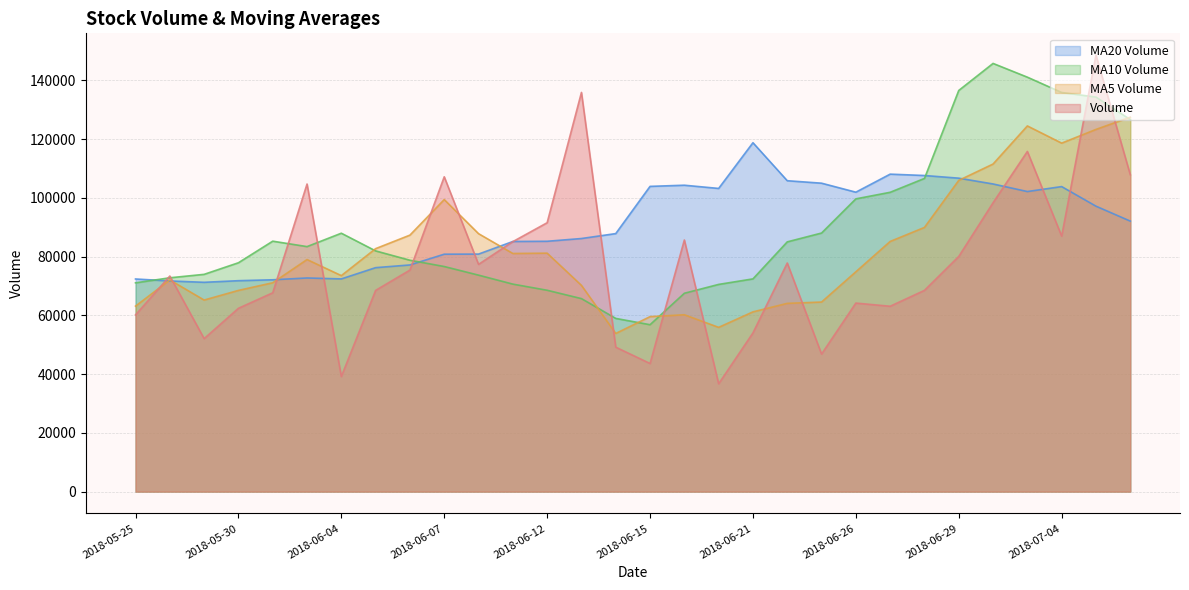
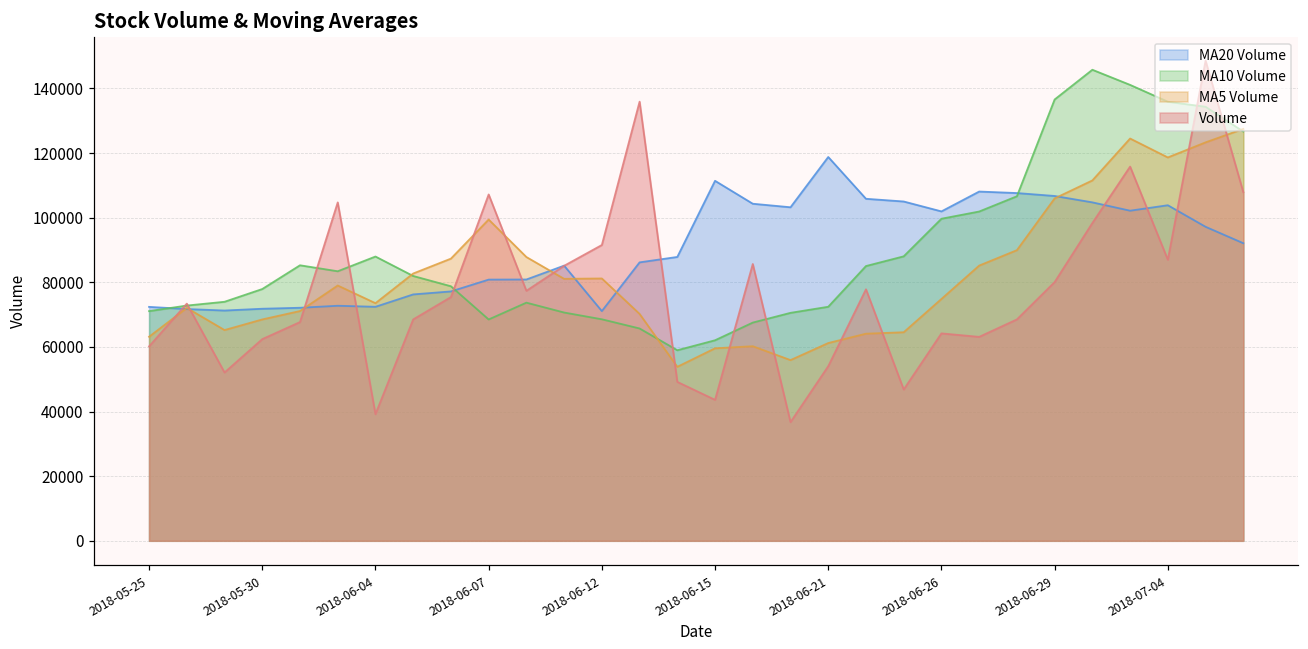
  {
    "MA20 Volume": {
      "2018-05-25": 72000,
      "2018-05-30": 72000,
      "2018-06-04": 72000,
      "2018-06-07": 81000,
-     "2018-06-12": 85000,
-     "2018-06-15": 104000,
+     "2018-06-12": 71000,
+     "2018-06-15": 111000,
      "2018-06-21": 119000,
      "2018-06-26": 102000,
      "2018-07-04": 104000
    },
    "MA10 Volume": {
      "2018-05-25": 71000,
      "2018-05-30": 78000,
      "2018-06-04": 88000,
-     "2018-06-07": 77000,
+     "2018-06-07": 68000,
      "2018-06-12": 69000,
-     "2018-06-15": 57000,
+     "2018-06-15": 62000,
      "2018-06-21": 72000,
      "2018-06-26": 100000,
      "2018-06-29": 137000
    }
  }
